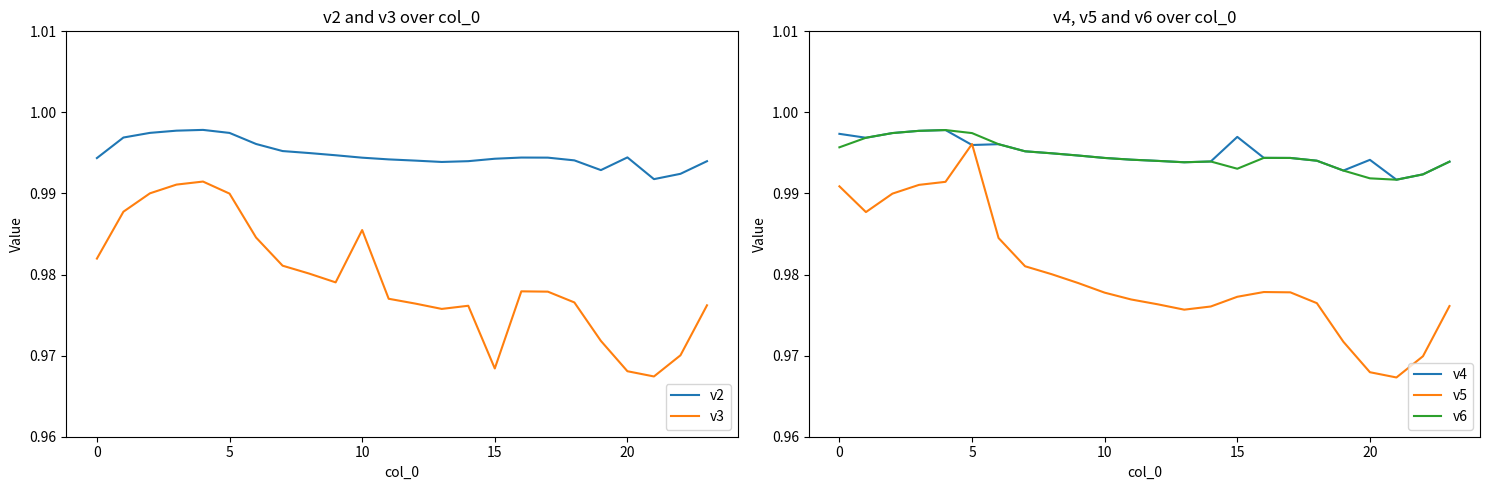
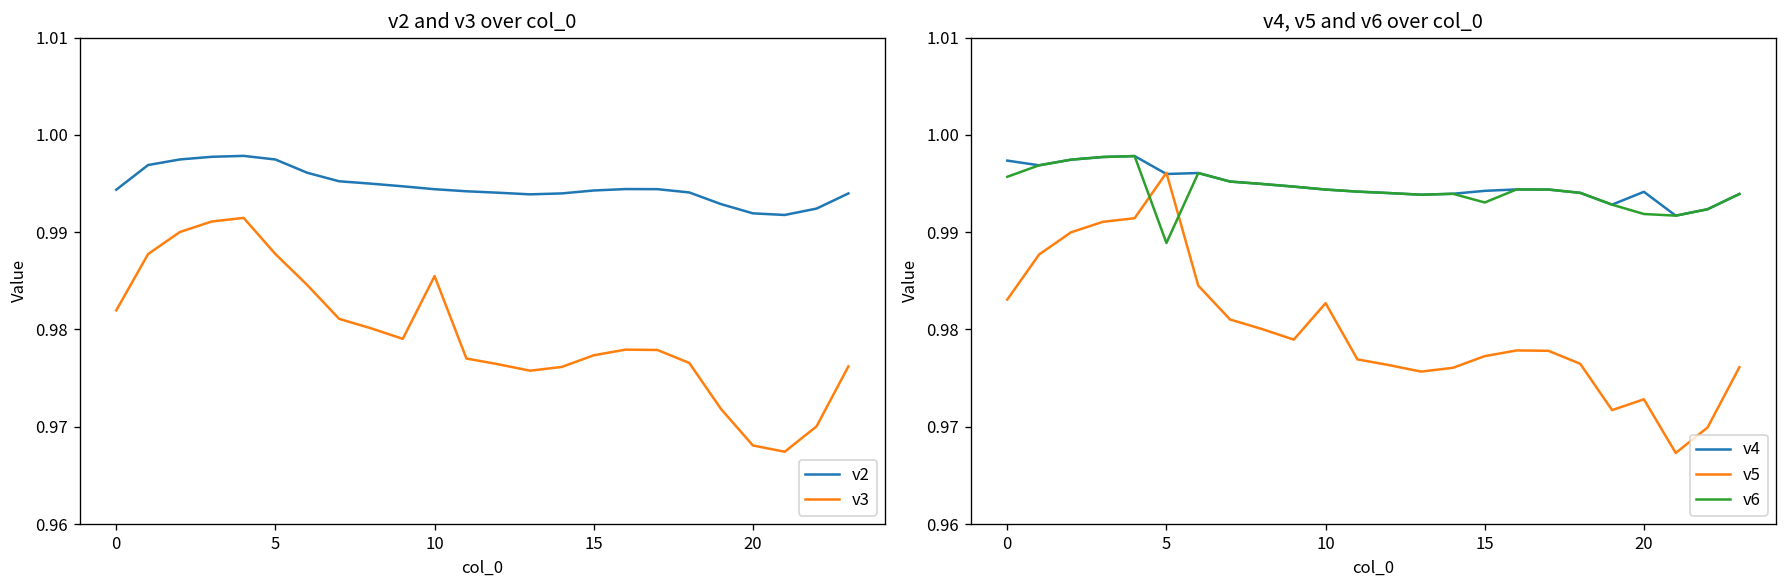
  {
    "v2 and v3 over col_0": {
      "v2": {
        "0": 0.994,
        "5": 0.997,
        "10": 0.994,
        "15": 0.994,
-       "20": 0.994
+       "20": 0.992
      },
      "v3": {
        "0": 0.982,
-       "5": 0.990,
+       "5": 0.988,
        "10": 0.985,
-       "15": 0.968,
+       "15": 0.977,
        "20": 0.968
      }
    },
    "v4, v5 and v6 over col_0": {
      "v4": {
        "0": 0.997,
-       "15": 0.997,
+       "15": 0.994,
        "20": 0.994
      },
      "v5": {
-       "0": 0.991,
-       "10": 0.978,
+       "0": 0.983,
+       "10": 0.983,
        "15": 0.977,
-       "20": 0.968
+       "20": 0.973
      },
      "v6": {
        "0": 0.996,
-       "5": 0.997,
+       "5": 0.989,
        "15": 0.993,
        "20": 0.992
      }
    }
  }
